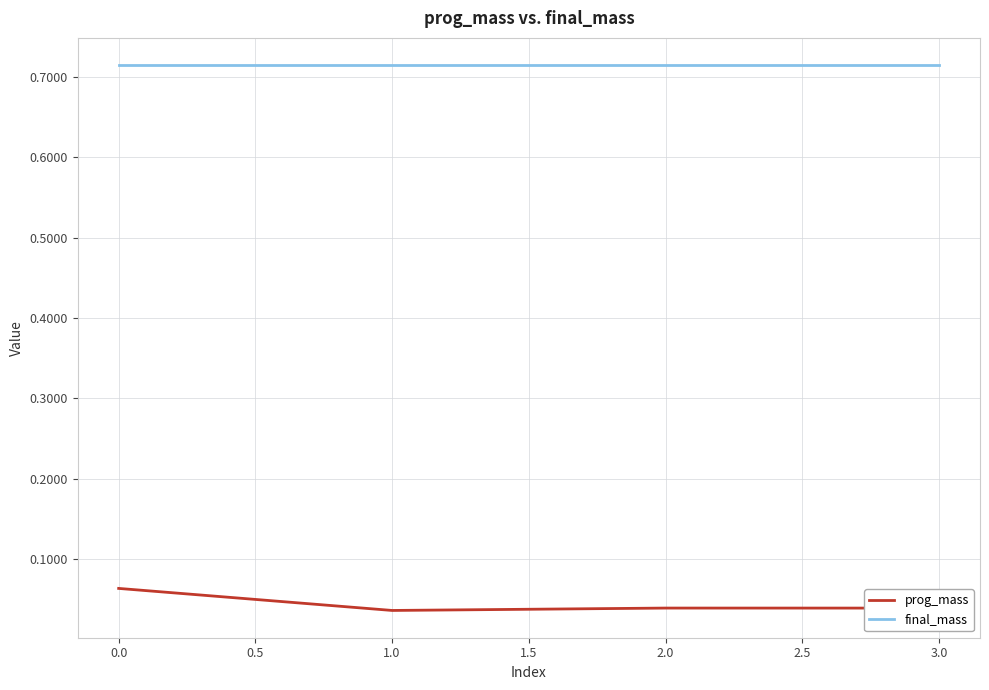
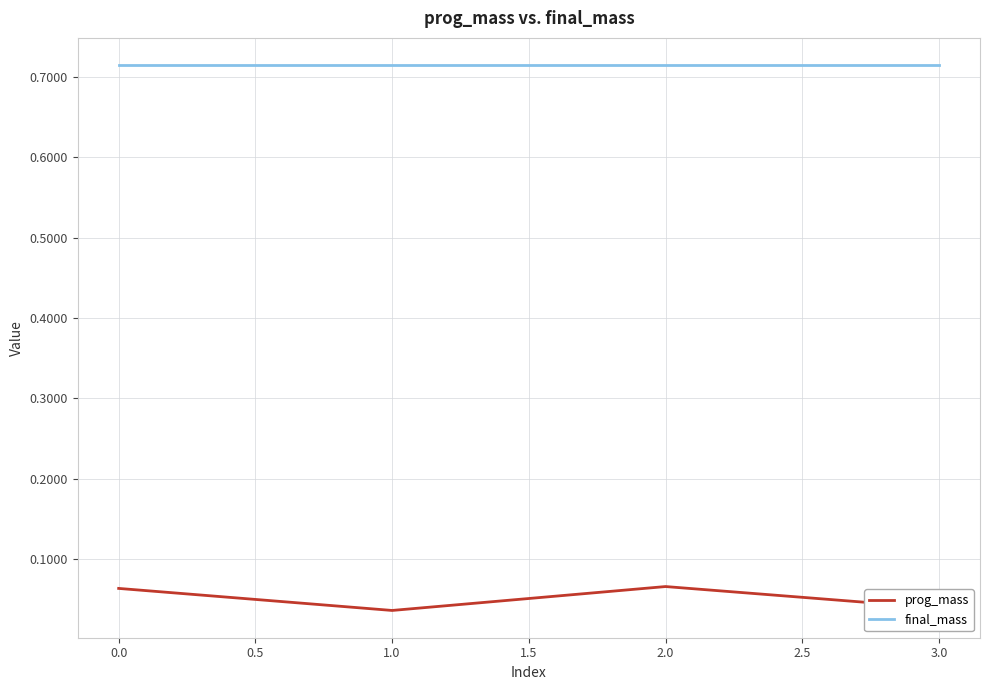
  {
    "prog_mass": {
      "0.0": 0.06,
      "1.0": 0.04,
-     "2.0": 0.04
+     "2.0": 0.07
    },
    "final_mass": {
      "0.0": 0.71,
      "1.0": 0.71,
      "2.0": 0.71,
      "3.0": 0.71
    }
  }
